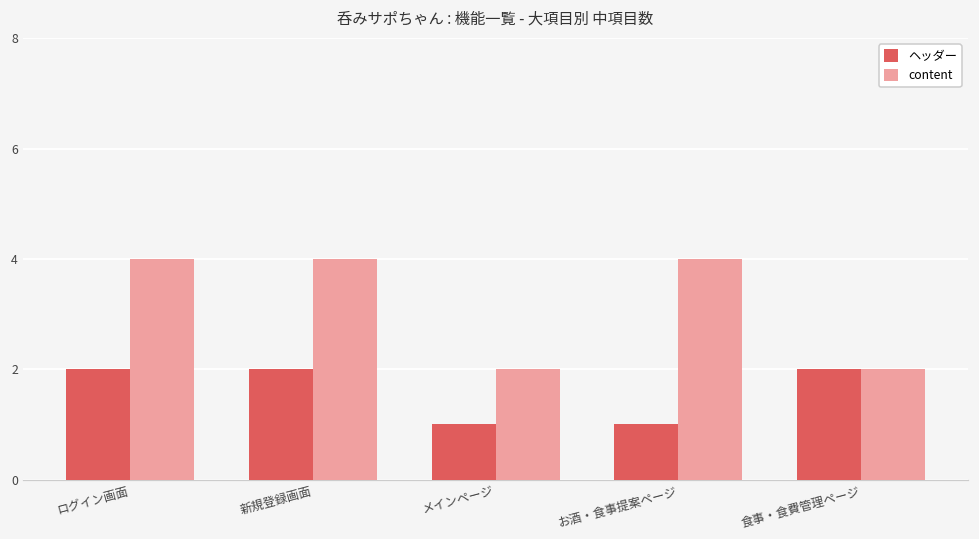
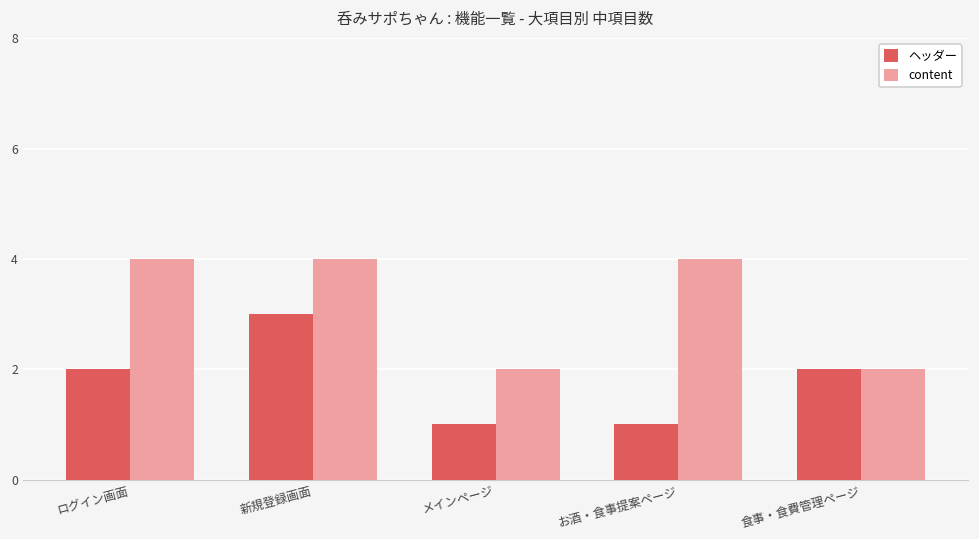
  {
    "ヘッダー": {
      "ログイン画面": 2,
-     "新規登録画面": 2,
+     "新規登録画面": 3,
      "メインページ": 1,
      "お酒・食事提案ページ": 1,
      "食事・食費管理ページ": 2
    },
    "content": {
      "ログイン画面": 4,
      "新規登録画面": 4,
      "メインページ": 2,
      "お酒・食事提案ページ": 4,
      "食事・食費管理ページ": 2
    }
  }
